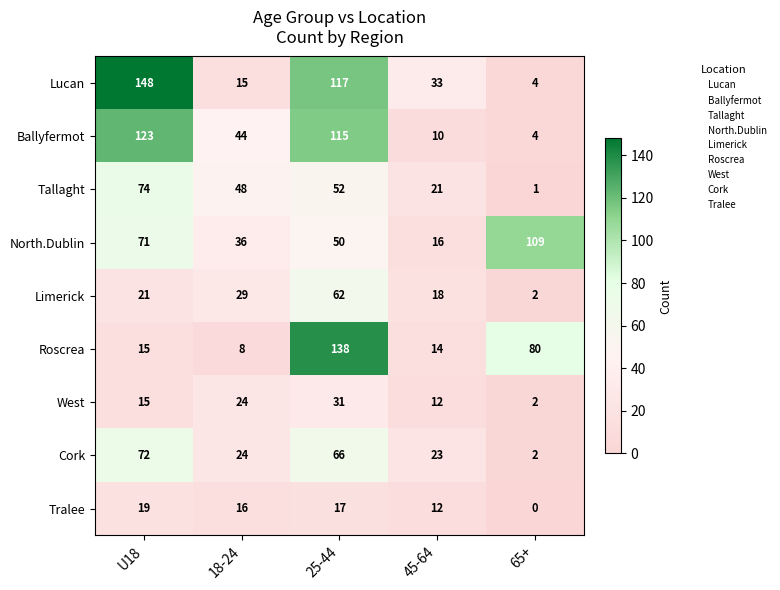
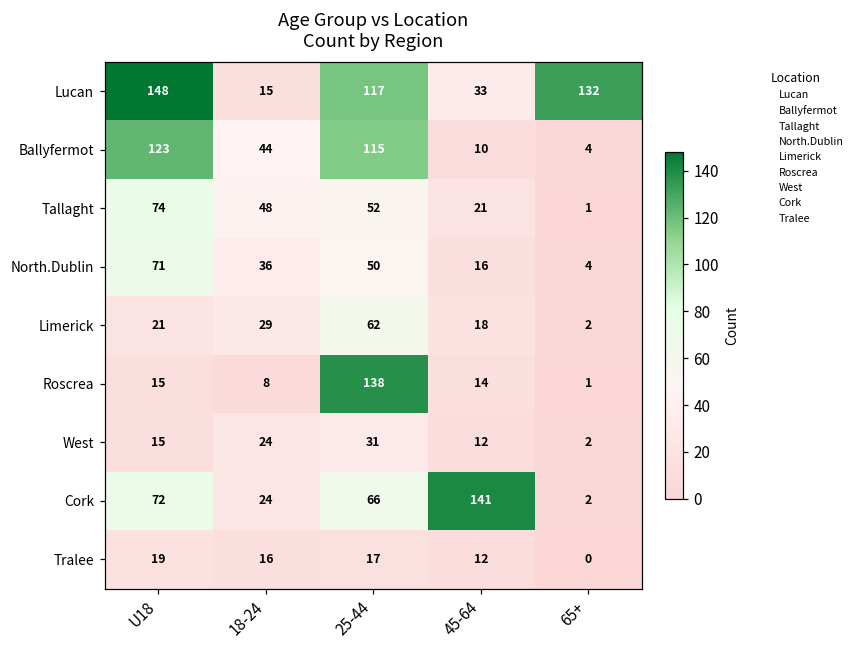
  {
    "Lucan": {
      "U18": 148,
      "18-24": 15,
      "25-44": 117,
      "45-64": 33,
-     "65+": 4
+     "65+": 132
    },
    "Ballyfermot": {
      "U18": 123,
      "18-24": 44,
      "25-44": 115,
      "45-64": 10,
      "65+": 4
    },
    "Tallaght": {
      "U18": 74,
      "18-24": 48,
      "25-44": 52,
      "45-64": 21,
      "65+": 1
    },
    "North.Dublin": {
      "U18": 71,
      "18-24": 36,
      "25-44": 50,
      "45-64": 16,
-     "65+": 109
+     "65+": 4
    },
    "Limerick": {
      "U18": 21,
      "18-24": 29,
      "25-44": 62,
      "45-64": 18,
      "65+": 2
    },
    "Roscrea": {
      "U18": 15,
      "18-24": 8,
      "25-44": 138,
      "45-64": 14,
-     "65+": 80
+     "65+": 1
    },
    "West": {
      "U18": 15,
      "18-24": 24,
      "25-44": 31,
      "45-64": 12,
      "65+": 2
    },
    "Cork": {
      "U18": 72,
      "18-24": 24,
      "25-44": 66,
-     "45-64": 23,
+     "45-64": 141,
      "65+": 2
    },
    "Tralee": {
      "U18": 19,
      "18-24": 16,
      "25-44": 17,
      "45-64": 12,
      "65+": 0
    }
  }
